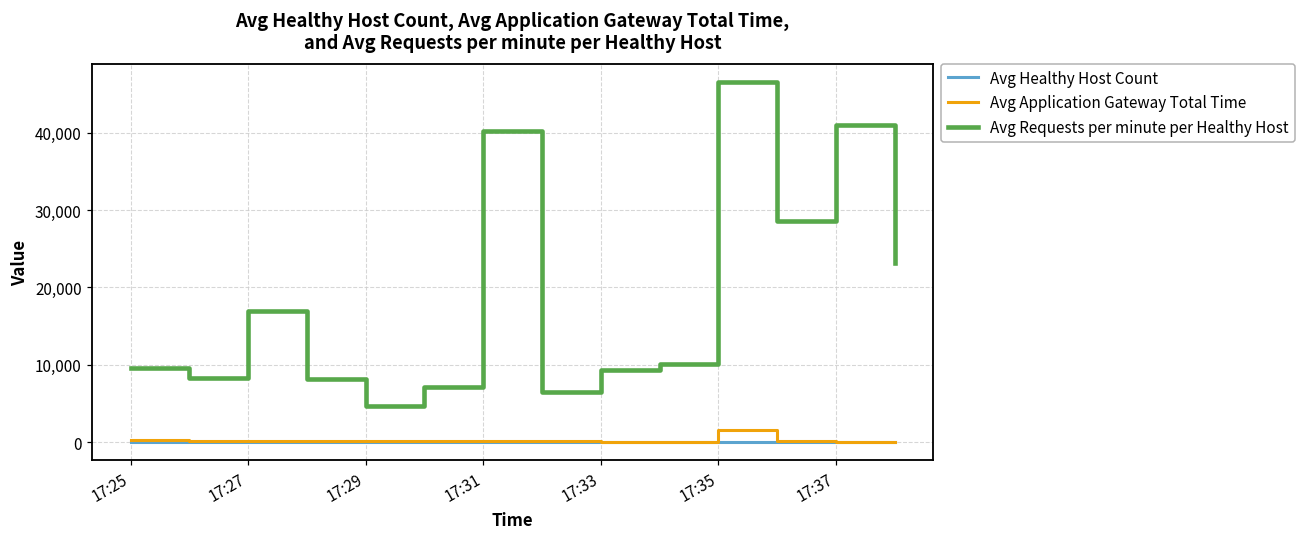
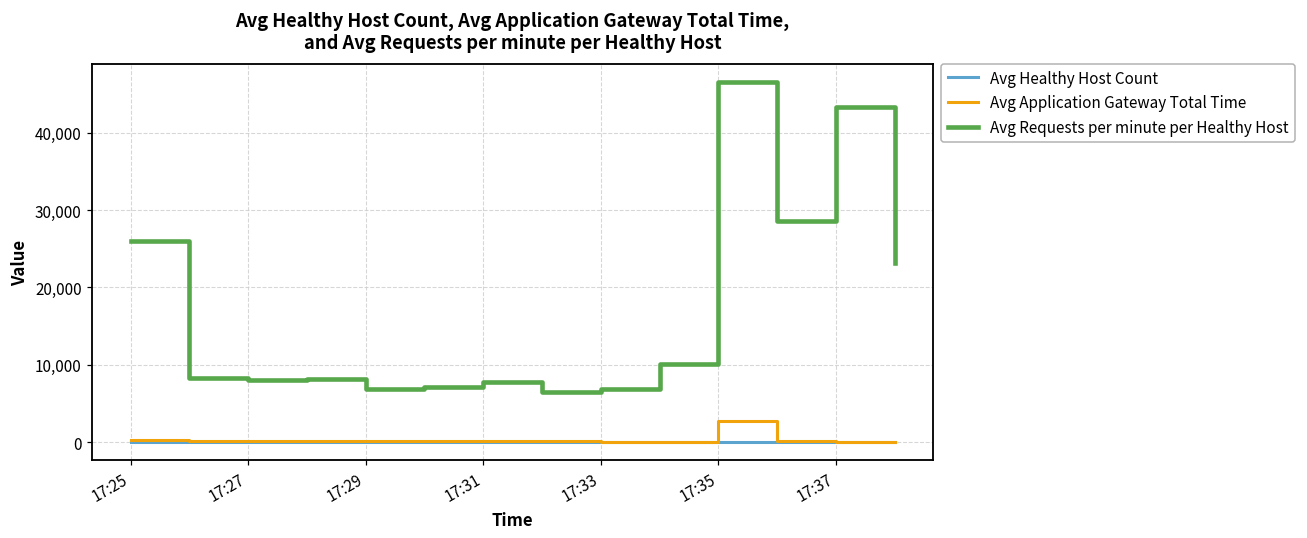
  {
    "Avg Healthy Host Count": {
      "17:35": "0"
    },
    "Avg Application Gateway Total Time": {
-     "17:35": "2,000"
+     "17:35": "3,000"
    },
    "Avg Requests per minute per Healthy Host": {
-     "17:25": "10,000",
-     "17:27": "17,000",
-     "17:29": "5,000",
-     "17:31": "40,000",
-     "17:33": "9,000",
+     "17:25": "26,000",
+     "17:27": "8,000",
+     "17:29": "7,000",
+     "17:31": "8,000",
+     "17:33": "7,000",
      "17:35": "47,000",
-     "17:37": "41,000"
+     "17:37": "43,000"
    }
  }
